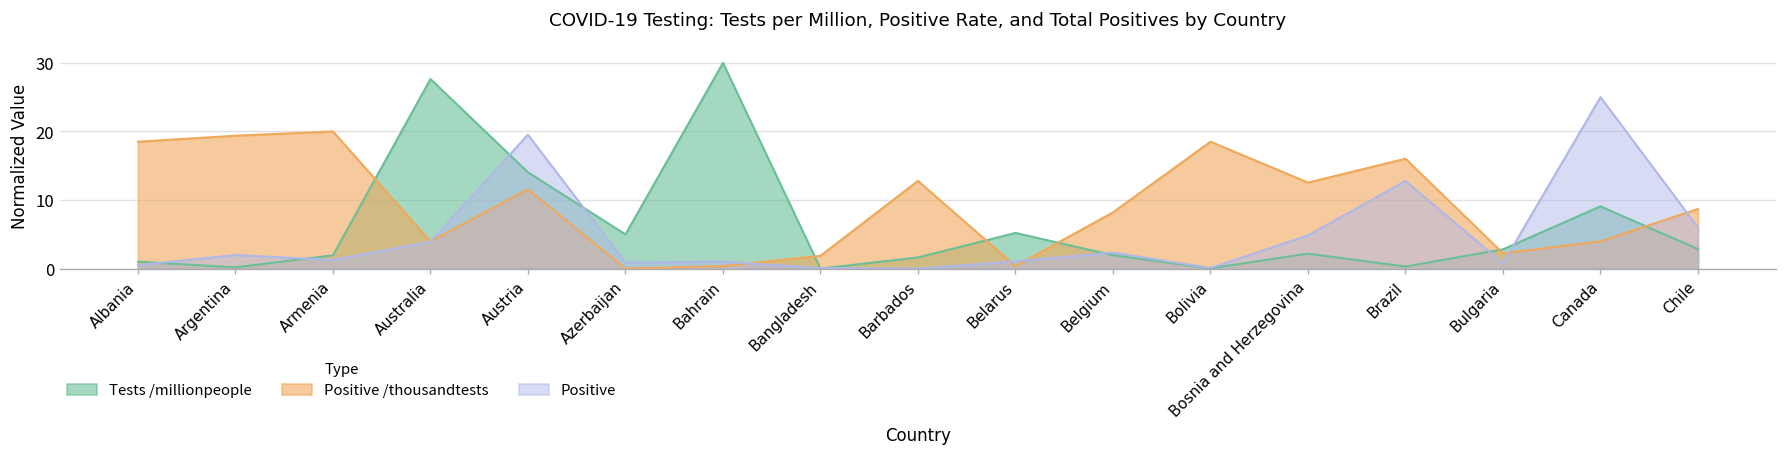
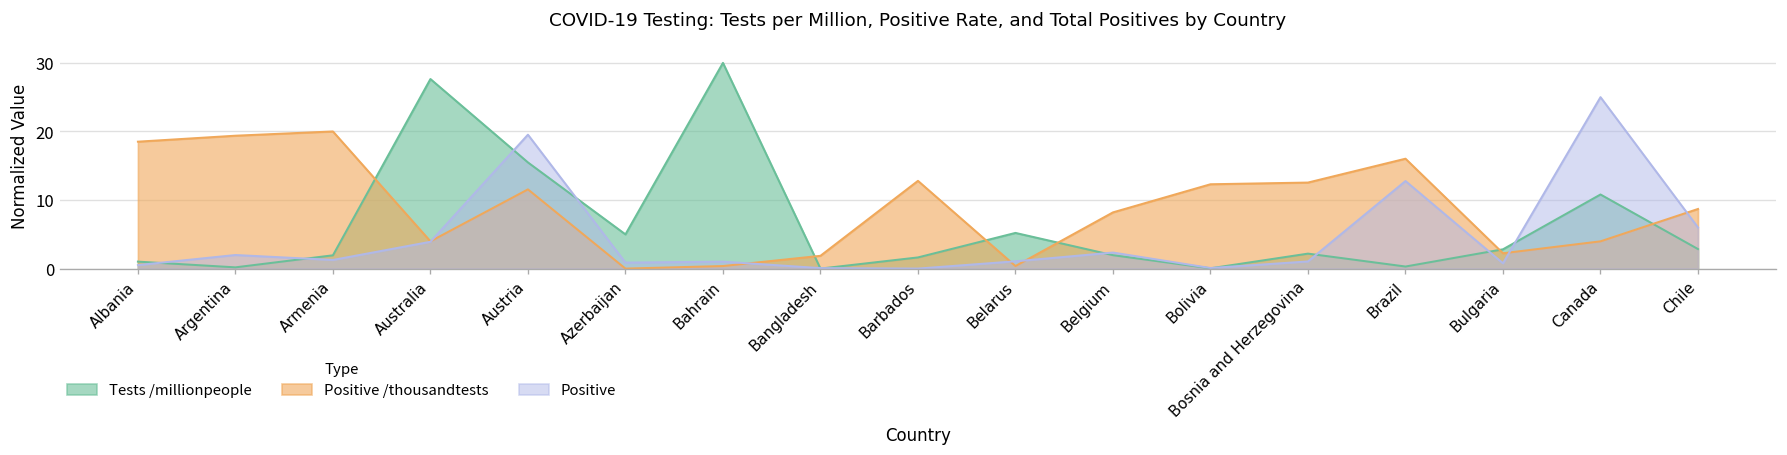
  {
    "Tests /millionpeople": {
      "Albania": 1,
      "Argentina": 0,
      "Armenia": 2,
      "Australia": 28,
-     "Austria": 14,
+     "Austria": 15,
      "Azerbaijan": 5,
      "Bahrain": 30,
      "Barbados": 2,
      "Belarus": 5,
      "Bosnia and Herzegovina": 2,
      "Brazil": 0,
      "Bulgaria": 3,
-     "Canada": 9,
+     "Canada": 11,
      "Chile": 3
    },
    "Positive /thousandtests": {
      "Albania": 19,
      "Argentina": 19,
      "Armenia": 20,
      "Austria": 12,
      "Azerbaijan": 0,
      "Bahrain": 0,
      "Bangladesh": 2,
      "Barbados": 13,
      "Belarus": 0,
      "Belgium": 8,
-     "Bolivia": 19,
+     "Bolivia": 12,
      "Bosnia and Herzegovina": 13,
      "Brazil": 16,
      "Bulgaria": 2,
      "Canada": 4,
      "Chile": 9
    },
    "Positive": {
      "Albania": 1,
      "Argentina": 2,
      "Armenia": 1,
      "Austria": 20,
      "Azerbaijan": 1,
      "Bahrain": 1,
      "Barbados": 0,
      "Belarus": 1,
-     "Bosnia and Herzegovina": 5,
+     "Bosnia and Herzegovina": 1,
      "Brazil": 13,
      "Bulgaria": 1,
      "Canada": 25,
      "Chile": 6
    }
  }
